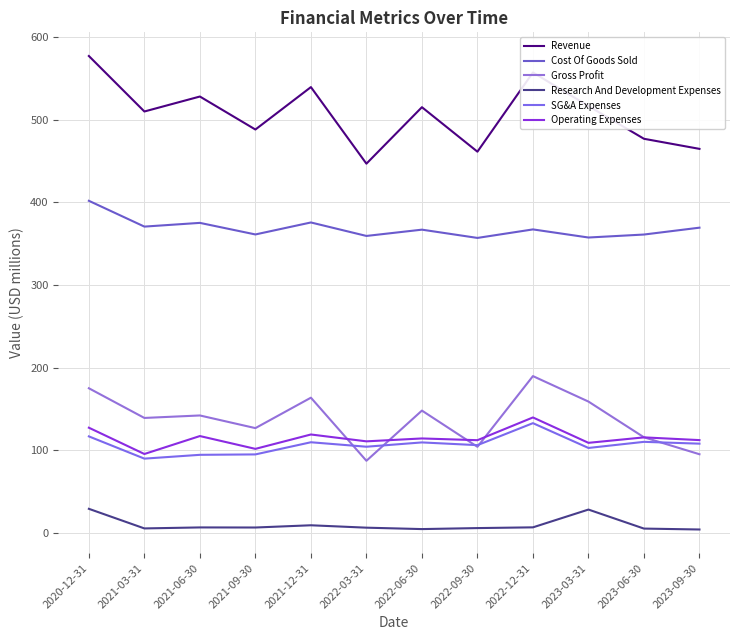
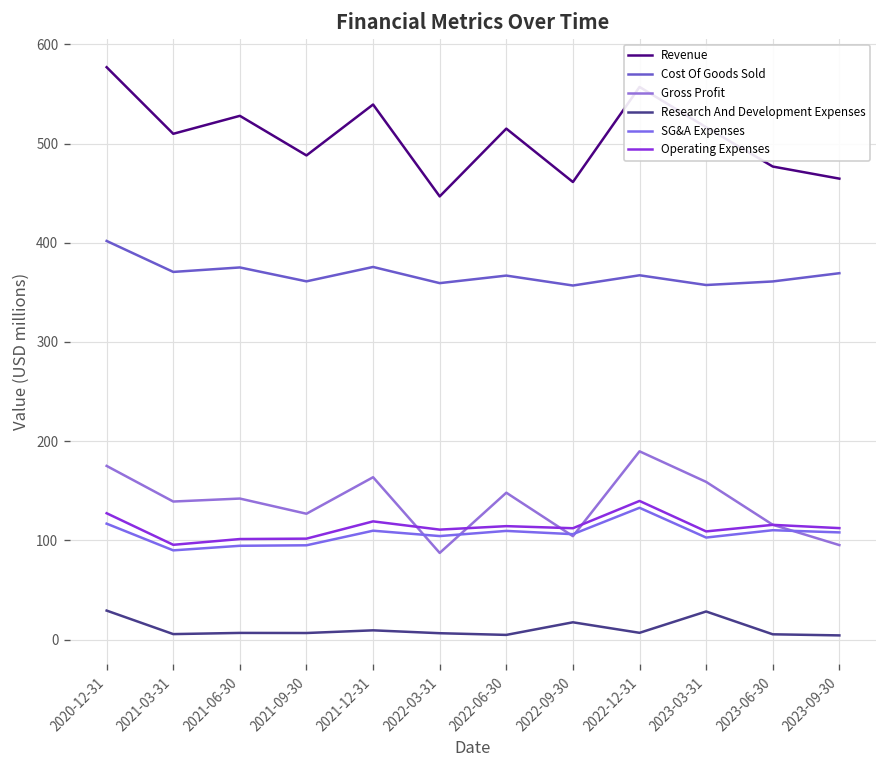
  {
    "Revenue": {
      "2020-12-31": 580,
      "2021-03-31": 510,
      "2021-06-30": 530,
      "2021-09-30": 490,
      "2021-12-31": 540,
      "2022-03-31": 450,
      "2022-06-30": 520,
      "2022-09-30": 460,
      "2023-06-30": 480,
      "2023-09-30": 460
    },
    "Research And Development Expenses": {
      "2020-12-31": 30,
      "2021-03-31": 10,
      "2021-06-30": 10,
      "2021-09-30": 10,
      "2021-12-31": 10,
      "2022-03-31": 10,
      "2022-06-30": 0,
-     "2022-09-30": 10,
+     "2022-09-30": 20,
      "2022-12-31": 10,
      "2023-03-31": 30,
      "2023-06-30": 10,
      "2023-09-30": 0
    },
    "Operating Expenses": {
      "2020-12-31": 130,
      "2021-03-31": 100,
-     "2021-06-30": 120,
+     "2021-06-30": 100,
      "2021-09-30": 100,
      "2021-12-31": 120,
      "2022-03-31": 110,
      "2022-06-30": 110,
      "2022-09-30": 110,
      "2022-12-31": 140,
      "2023-03-31": 110,
      "2023-09-30": 110
    }
  }
